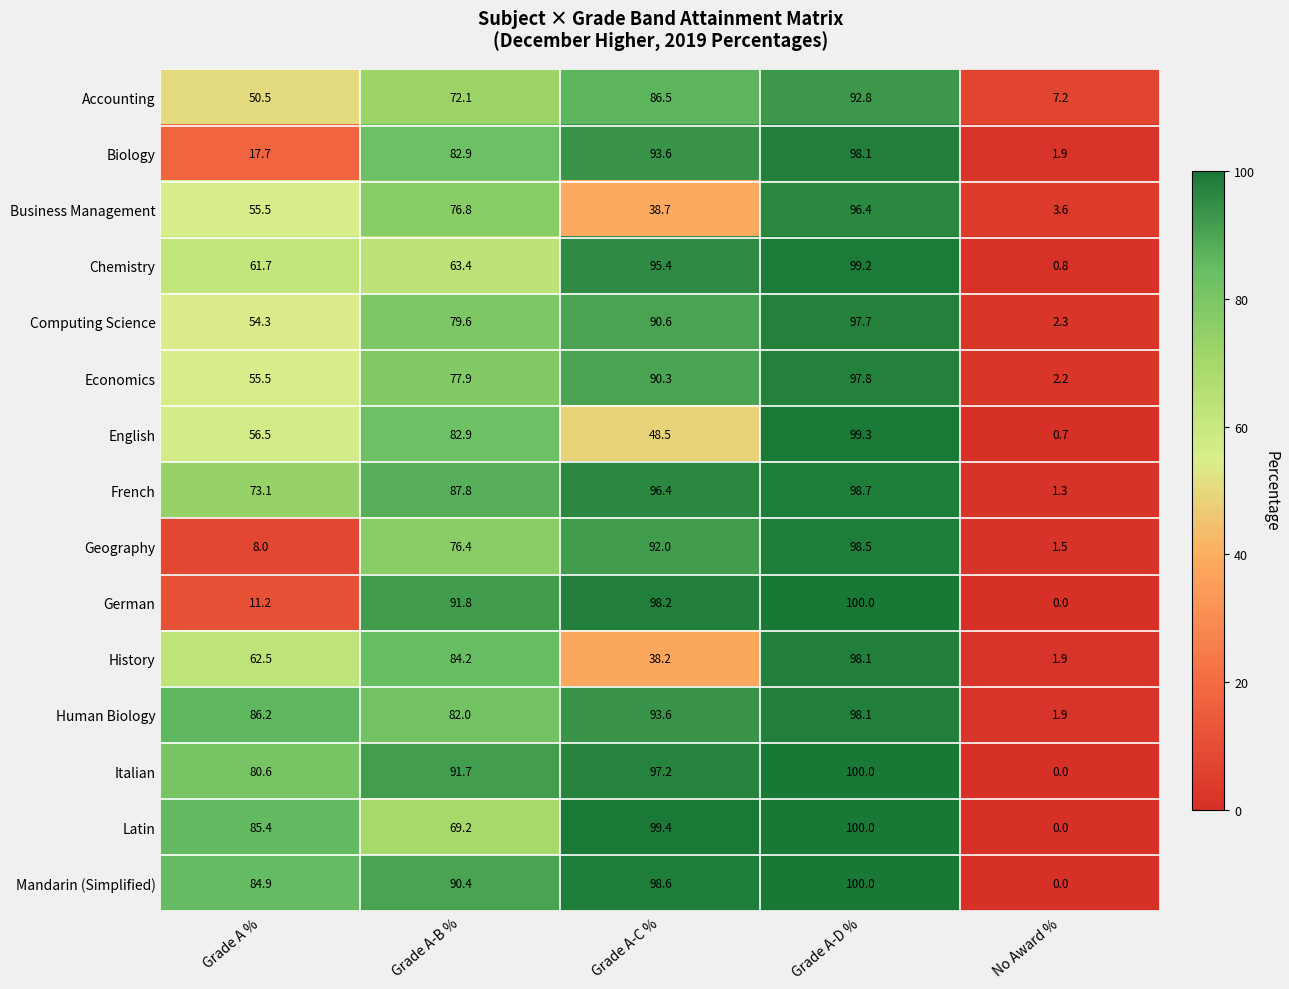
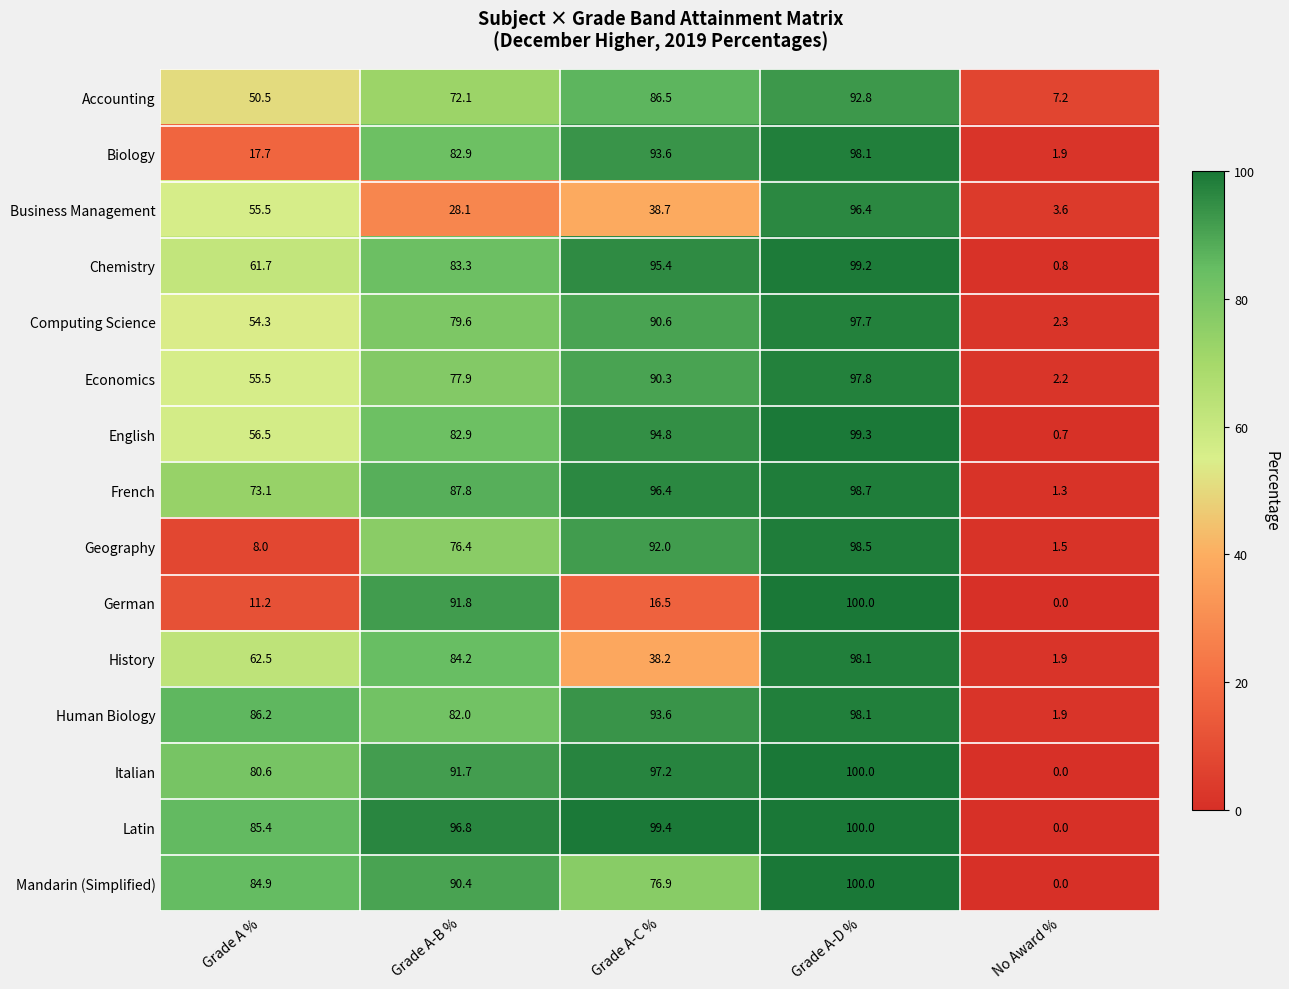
  {
    "Accounting": {
      "Grade A %": 50.5,
      "Grade A-B %": 72.1,
      "Grade A-C %": 86.5,
      "Grade A-D %": 92.8,
      "No Award %": 7.2
    },
    "Biology": {
      "Grade A %": 17.7,
      "Grade A-B %": 82.9,
      "Grade A-C %": 93.6,
      "Grade A-D %": 98.1,
      "No Award %": 1.9
    },
    "Business Management": {
      "Grade A %": 55.5,
-     "Grade A-B %": 76.8,
+     "Grade A-B %": 28.1,
      "Grade A-C %": 38.7,
      "Grade A-D %": 96.4,
      "No Award %": 3.6
    },
    "Chemistry": {
      "Grade A %": 61.7,
-     "Grade A-B %": 63.4,
+     "Grade A-B %": 83.3,
      "Grade A-C %": 95.4,
      "Grade A-D %": 99.2,
      "No Award %": 0.8
    },
    "Computing Science": {
      "Grade A %": 54.3,
      "Grade A-B %": 79.6,
      "Grade A-C %": 90.6,
      "Grade A-D %": 97.7,
      "No Award %": 2.3
    },
    "Economics": {
      "Grade A %": 55.5,
      "Grade A-B %": 77.9,
      "Grade A-C %": 90.3,
      "Grade A-D %": 97.8,
      "No Award %": 2.2
    },
    "English": {
      "Grade A %": 56.5,
      "Grade A-B %": 82.9,
-     "Grade A-C %": 48.5,
+     "Grade A-C %": 94.8,
      "Grade A-D %": 99.3,
      "No Award %": 0.7
    },
    "French": {
      "Grade A %": 73.1,
      "Grade A-B %": 87.8,
      "Grade A-C %": 96.4,
      "Grade A-D %": 98.7,
      "No Award %": 1.3
    },
    "Geography": {
      "Grade A %": 8.0,
      "Grade A-B %": 76.4,
      "Grade A-C %": 92.0,
      "Grade A-D %": 98.5,
      "No Award %": 1.5
    },
    "German": {
      "Grade A %": 11.2,
      "Grade A-B %": 91.8,
-     "Grade A-C %": 98.2,
+     "Grade A-C %": 16.5,
      "Grade A-D %": 100.0,
      "No Award %": 0.0
    },
    "History": {
      "Grade A %": 62.5,
      "Grade A-B %": 84.2,
      "Grade A-C %": 38.2,
      "Grade A-D %": 98.1,
      "No Award %": 1.9
    },
    "Human Biology": {
      "Grade A %": 86.2,
      "Grade A-B %": 82.0,
      "Grade A-C %": 93.6,
      "Grade A-D %": 98.1,
      "No Award %": 1.9
    },
    "Italian": {
      "Grade A %": 80.6,
      "Grade A-B %": 91.7,
      "Grade A-C %": 97.2,
      "Grade A-D %": 100.0,
      "No Award %": 0.0
    },
    "Latin": {
      "Grade A %": 85.4,
-     "Grade A-B %": 69.2,
+     "Grade A-B %": 96.8,
      "Grade A-C %": 99.4,
      "Grade A-D %": 100.0,
      "No Award %": 0.0
    },
    "Mandarin (Simplified)": {
      "Grade A %": 84.9,
      "Grade A-B %": 90.4,
-     "Grade A-C %": 98.6,
+     "Grade A-C %": 76.9,
      "Grade A-D %": 100.0,
      "No Award %": 0.0
    }
  }
